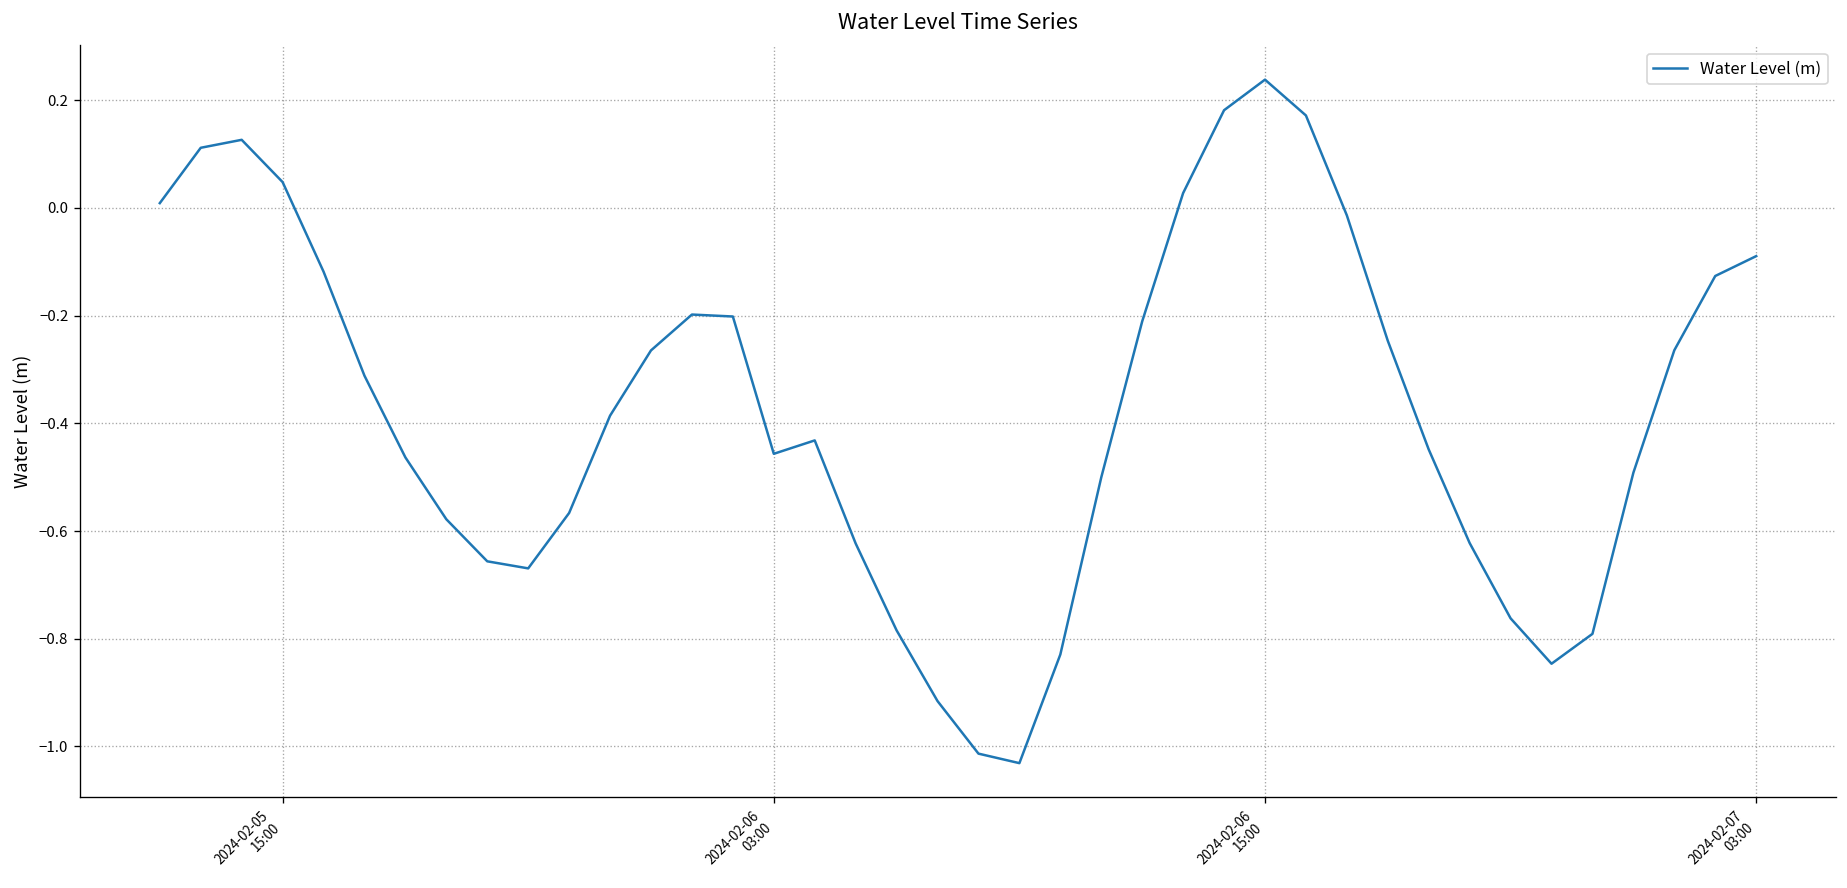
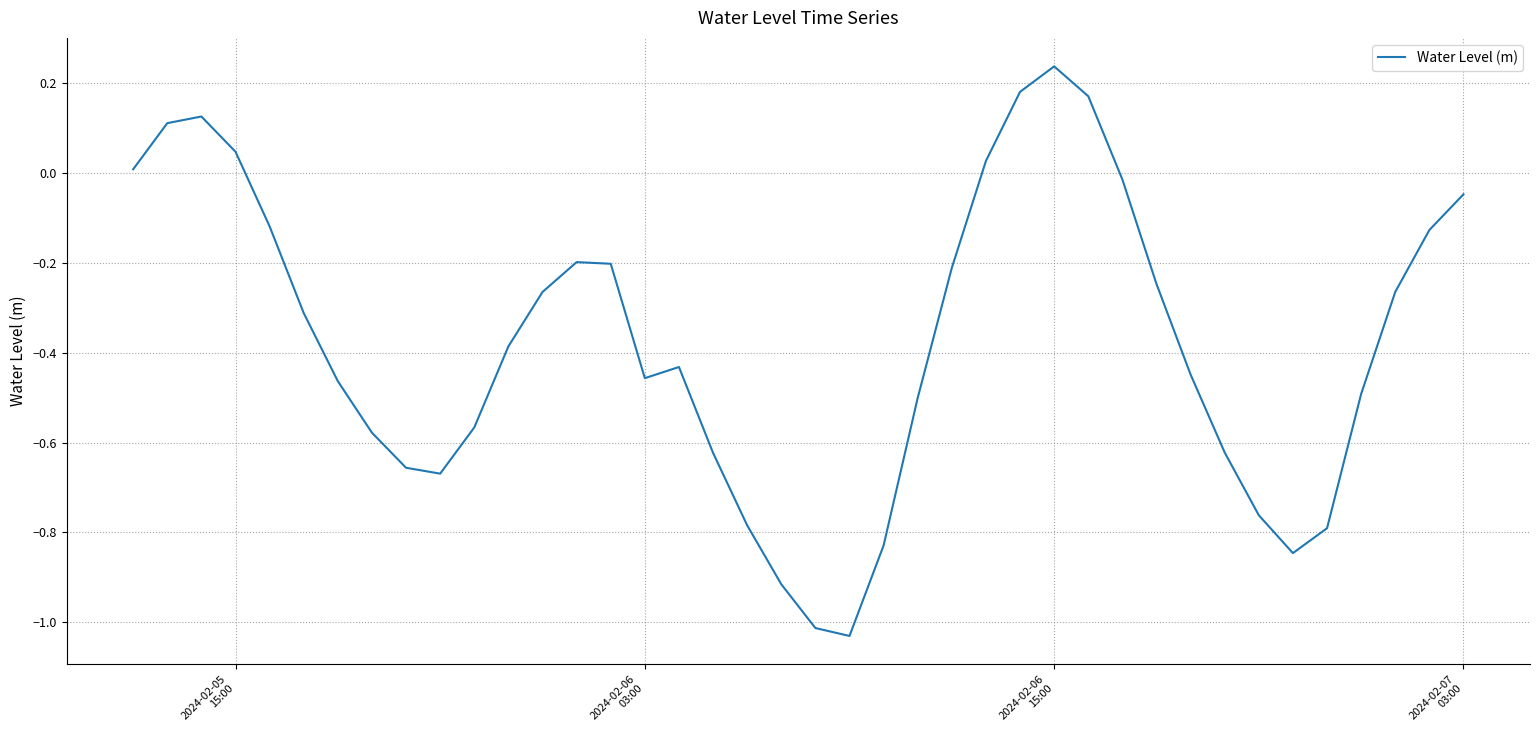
  {
    "2024-02-05 15:00": 0.05,
    "2024-02-06 03:00": -0.46,
    "2024-02-06 15:00": 0.24,
-   "2024-02-07 03:00": -0.09
+   "2024-02-07 03:00": -0.05
  }
